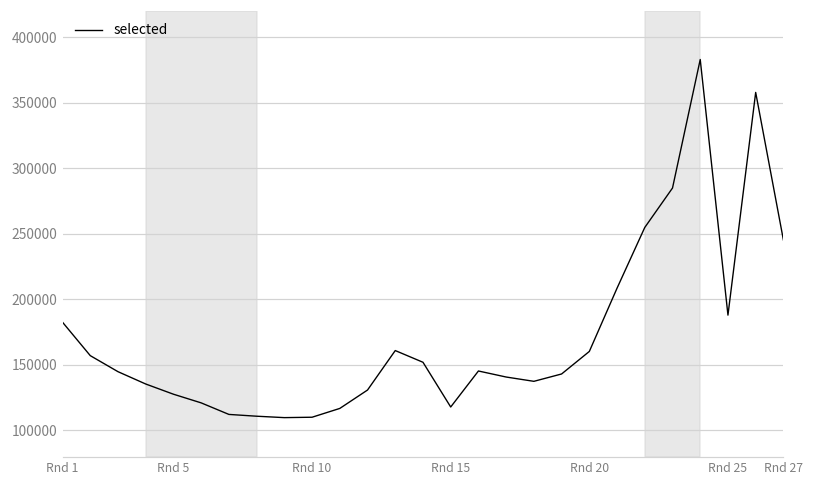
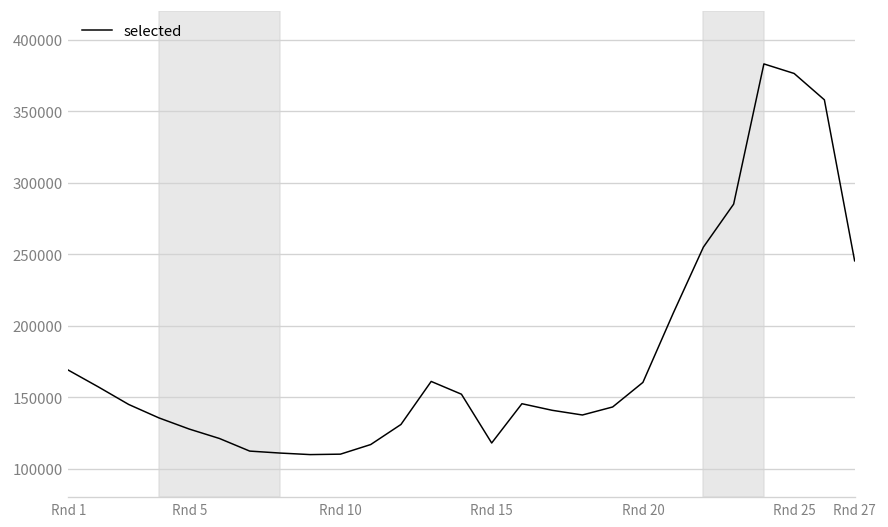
  {
-   "Rnd 1": 183000,
+   "Rnd 1": 169000,
    "Rnd 5": 128000,
    "Rnd 10": 110000,
    "Rnd 15": 118000,
    "Rnd 20": 160000,
-   "Rnd 25": 188000,
+   "Rnd 25": 376000,
    "Rnd 27": 245000
  }
